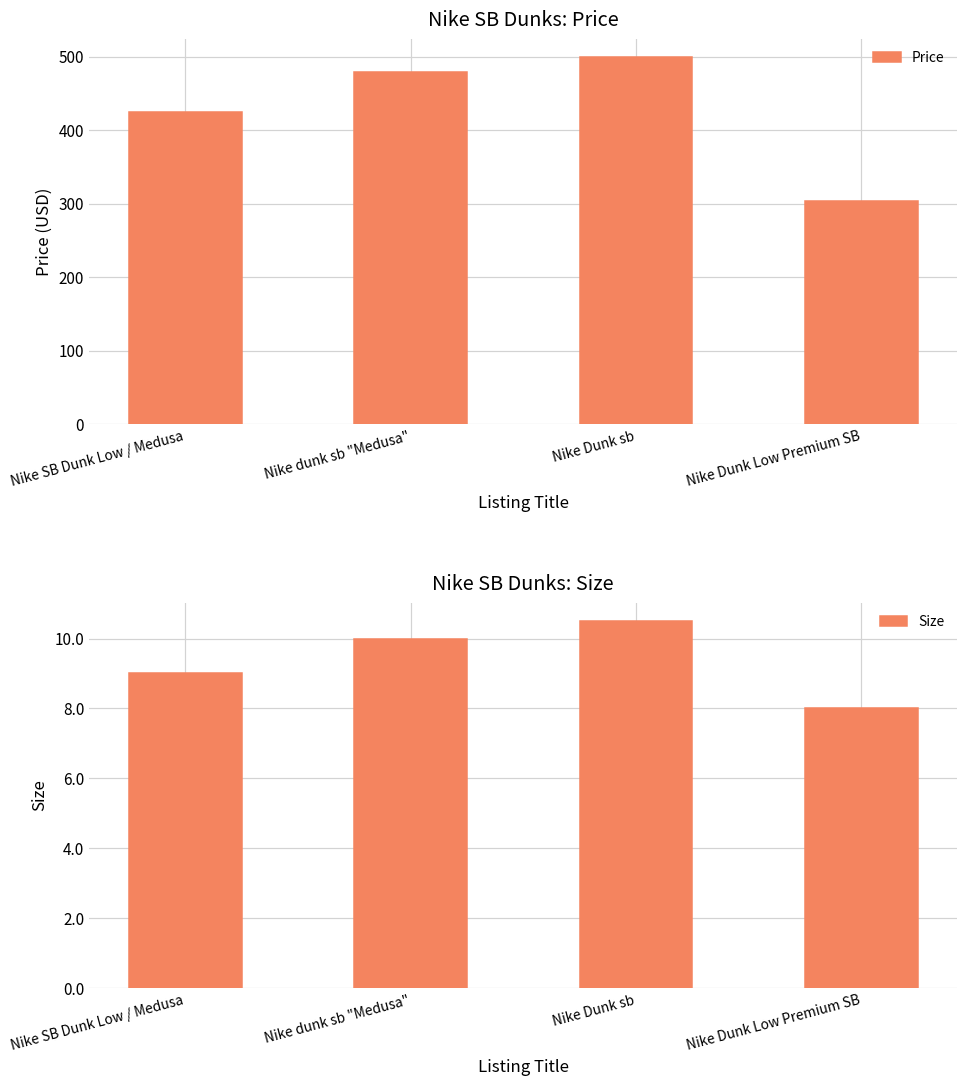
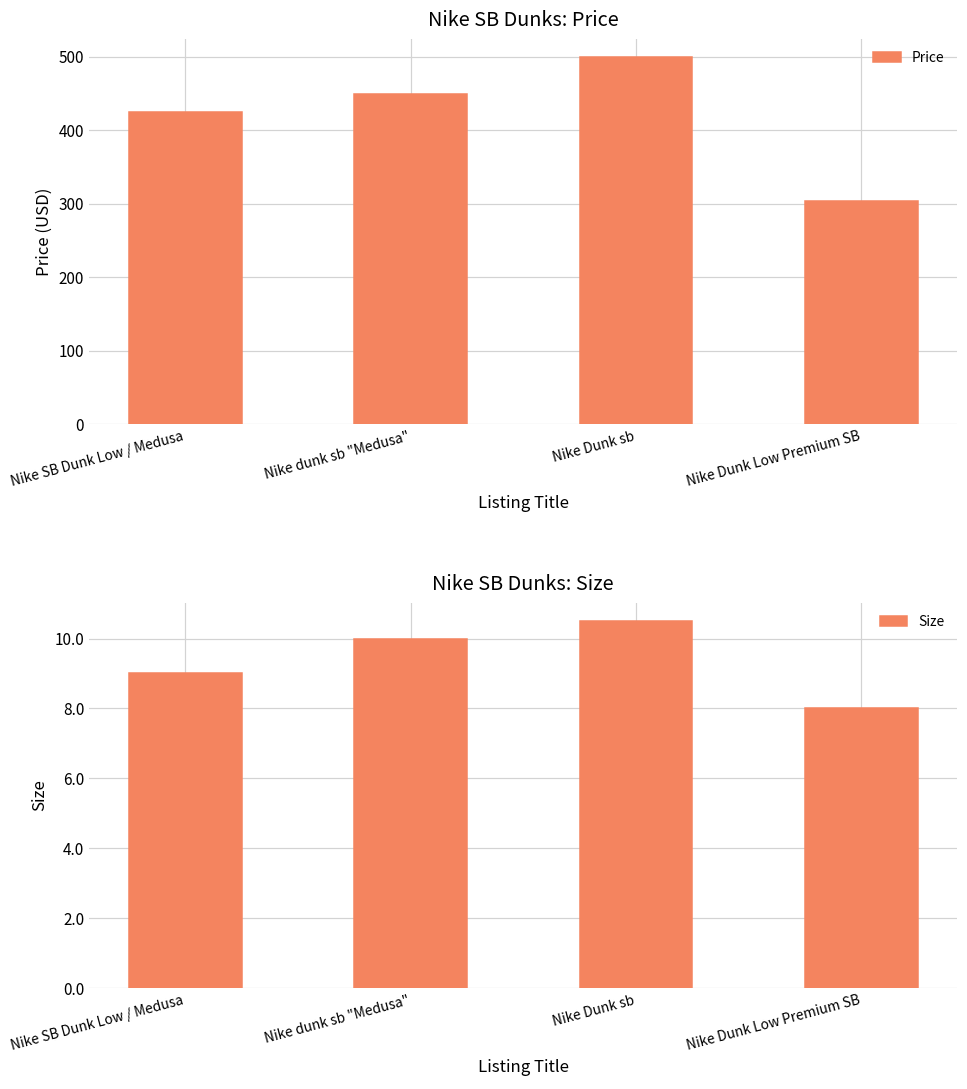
  {
    "Nike SB Dunks: Price": {
      "Nike SB Dunk Low / Medusa": 430,
-     "Nike dunk sb \"Medusa\"": 480,
+     "Nike dunk sb \"Medusa\"": 450,
      "Nike Dunk sb": 500,
      "Nike Dunk Low Premium SB": 300
    },
    "Nike SB Dunks: Size": {
      "Nike SB Dunk Low / Medusa": 9.0,
      "Nike dunk sb \"Medusa\"": 10.0,
      "Nike Dunk sb": 10.5,
      "Nike Dunk Low Premium SB": 8.0
    }
  }
